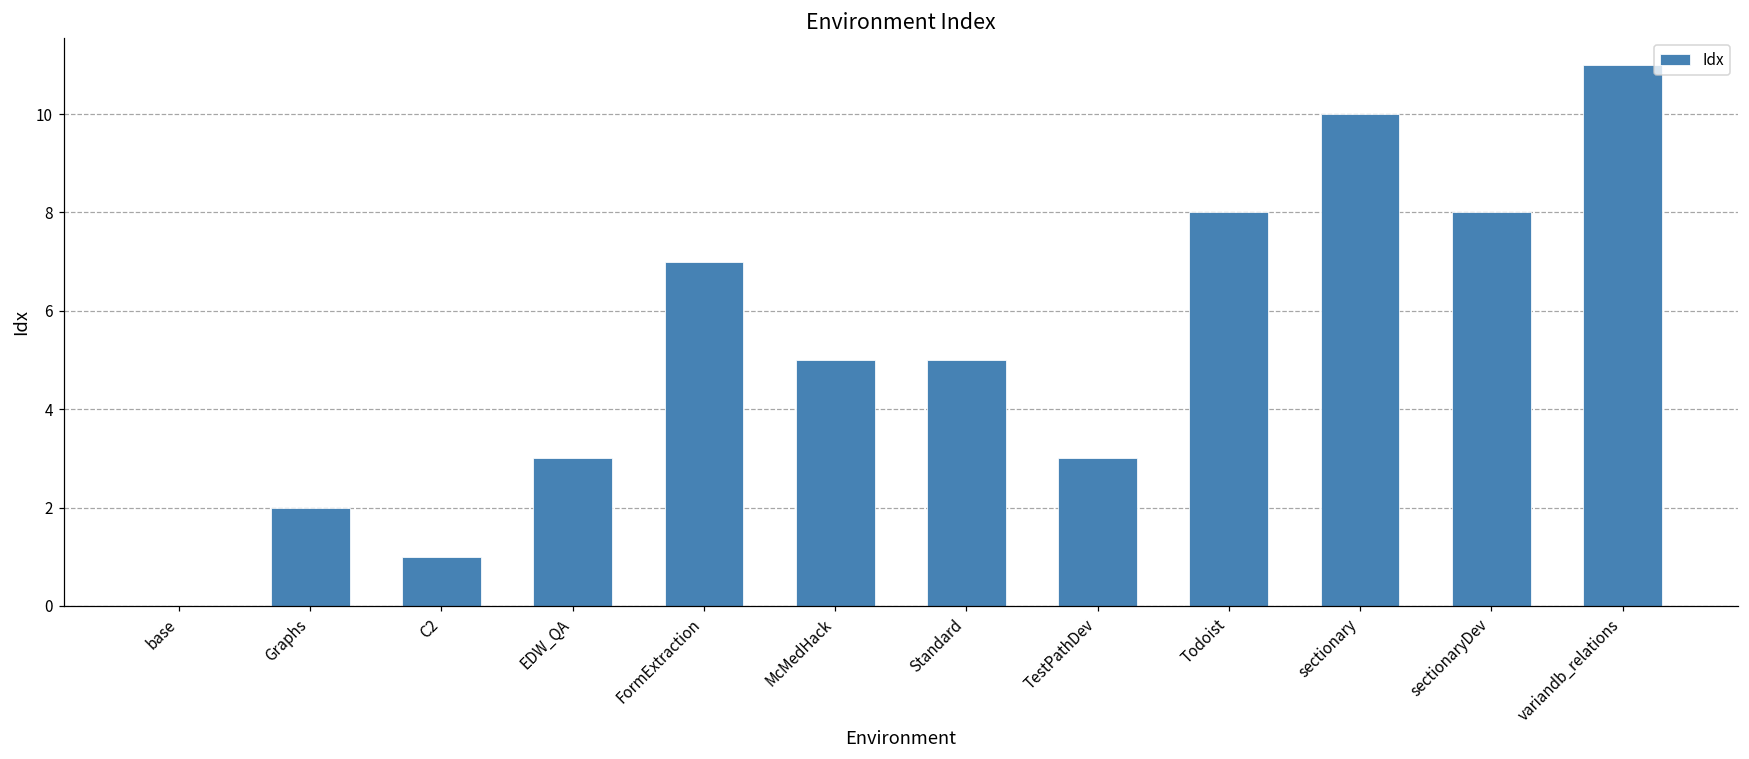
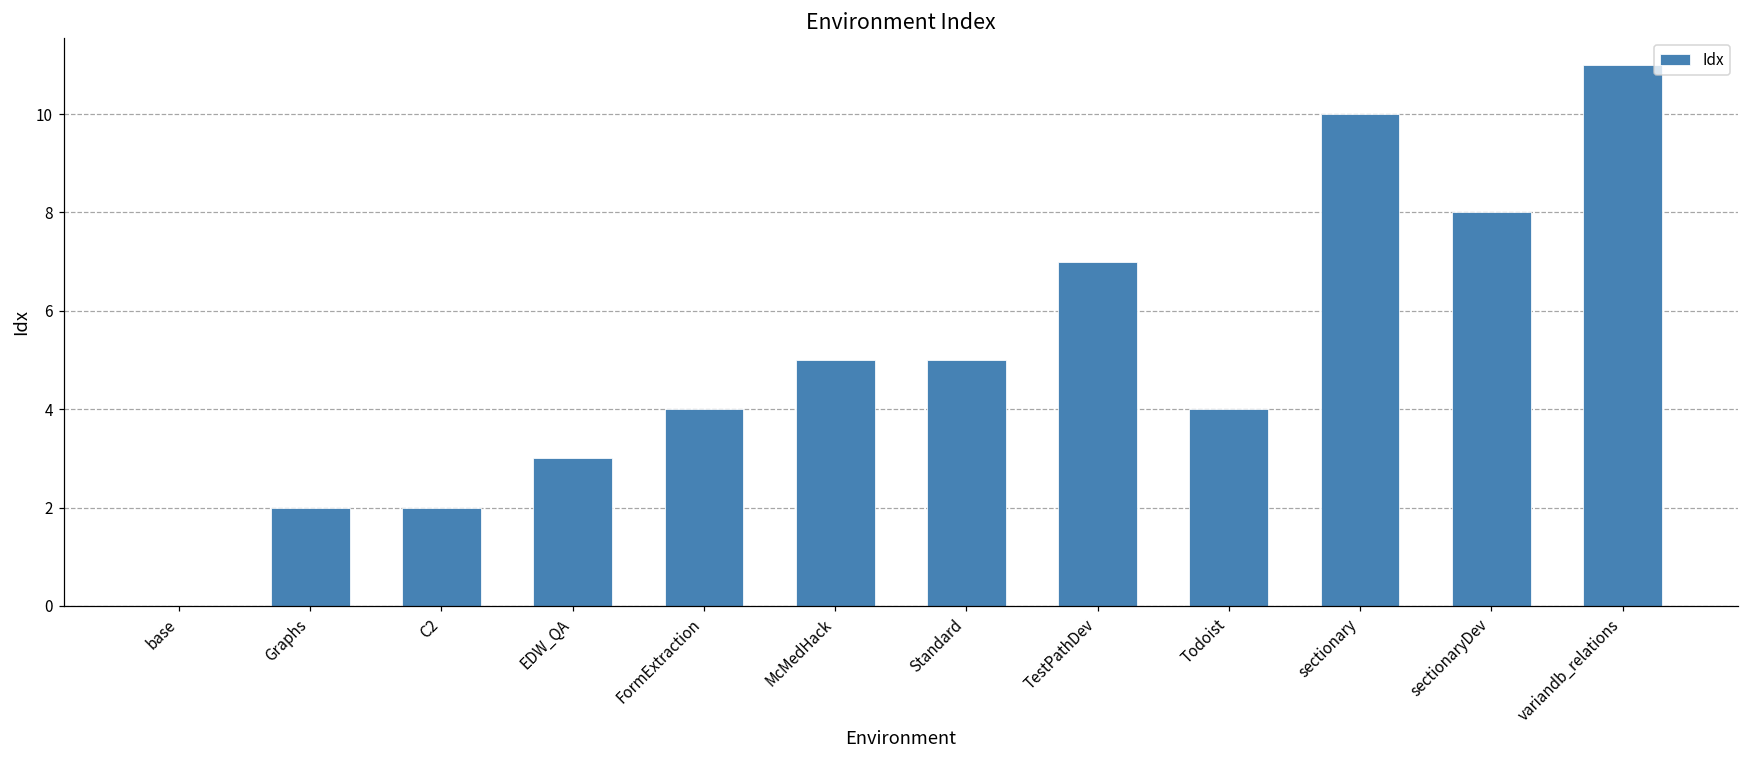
  {
    "base": 0,
    "Graphs": 2,
-   "C2": 1,
+   "C2": 2,
    "EDW_QA": 3,
-   "FormExtraction": 7,
+   "FormExtraction": 4,
    "McMedHack": 5,
    "Standard": 5,
-   "TestPathDev": 3,
-   "Todoist": 8,
+   "TestPathDev": 7,
+   "Todoist": 4,
    "sectionary": 10,
    "sectionaryDev": 8,
    "variandb_relations": 11
  }
